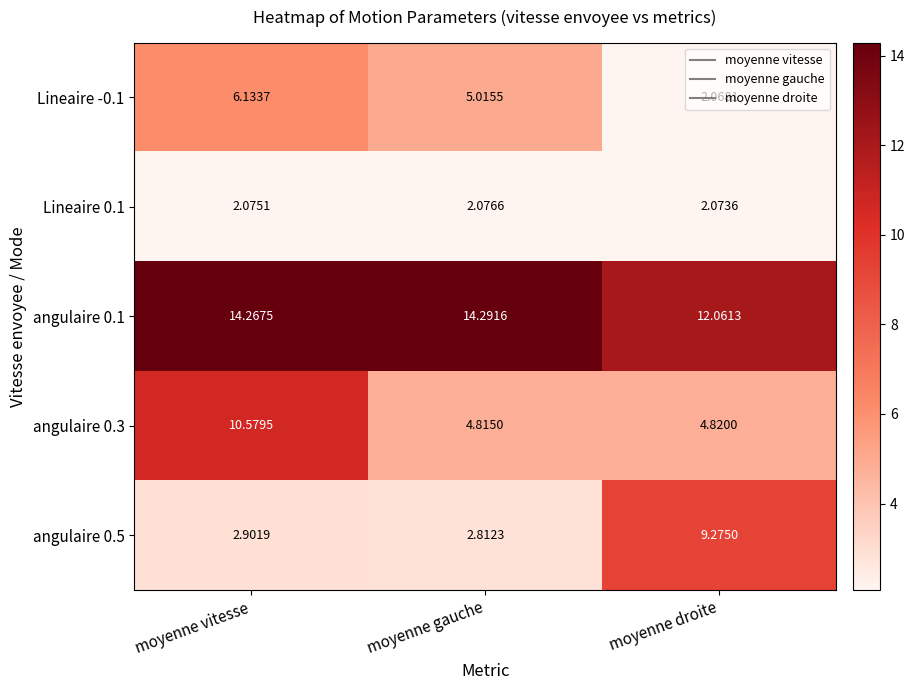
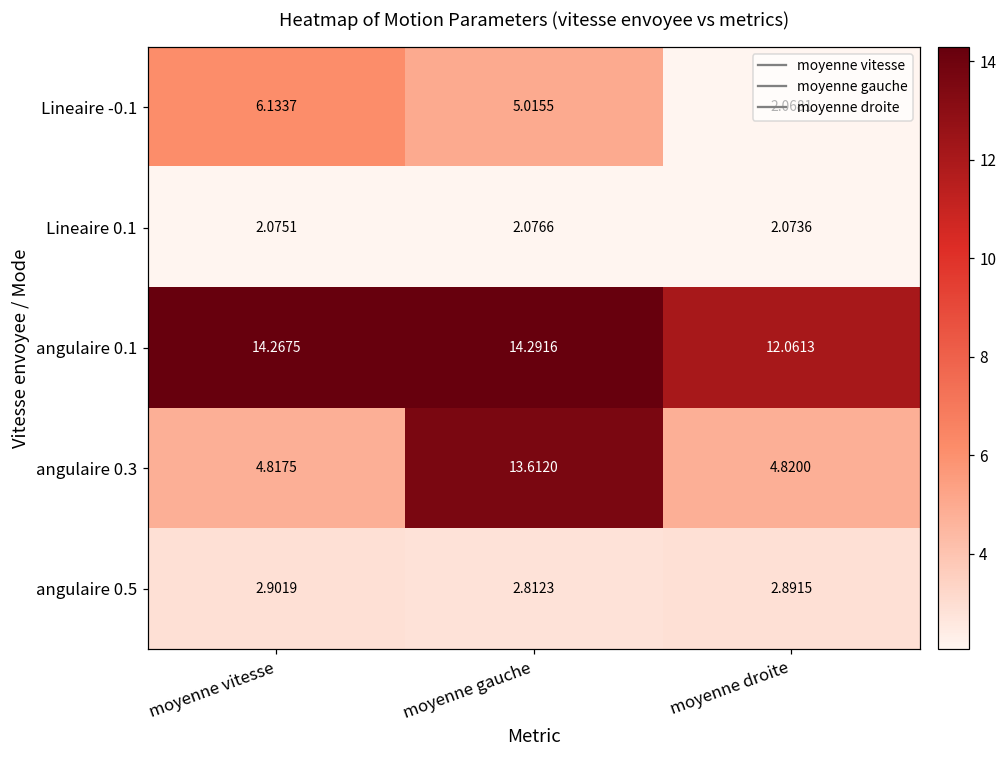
  {
    "Lineaire -0.1": {
      "moyenne vitesse": 6.1337,
      "moyenne gauche": 5.0155
    },
    "Lineaire 0.1": {
      "moyenne vitesse": 2.0751,
      "moyenne gauche": 2.0766,
      "moyenne droite": 2.0736
    },
    "angulaire 0.1": {
      "moyenne vitesse": 14.2675,
      "moyenne gauche": 14.2916,
      "moyenne droite": 12.0613
    },
    "angulaire 0.3": {
-     "moyenne vitesse": 10.5795,
-     "moyenne gauche": 4.8150,
+     "moyenne vitesse": 4.8175,
+     "moyenne gauche": 13.6120,
      "moyenne droite": 4.8200
    },
    "angulaire 0.5": {
      "moyenne vitesse": 2.9019,
      "moyenne gauche": 2.8123,
-     "moyenne droite": 9.2750
+     "moyenne droite": 2.8915
    }
  }
